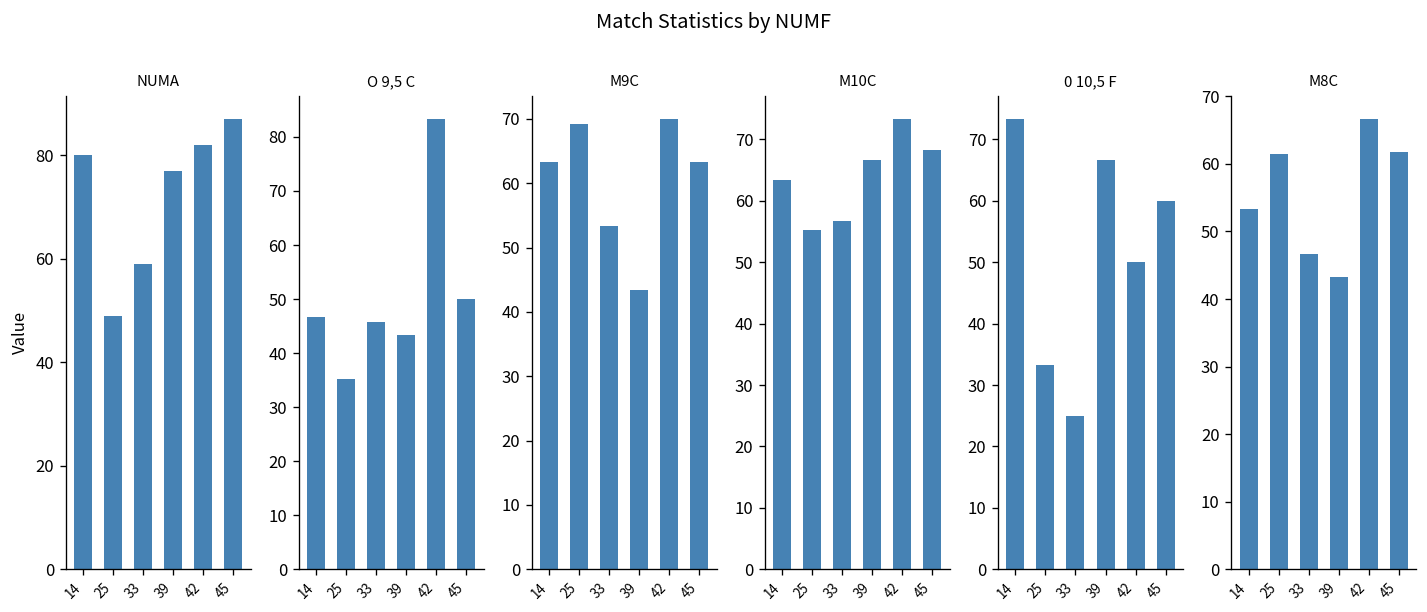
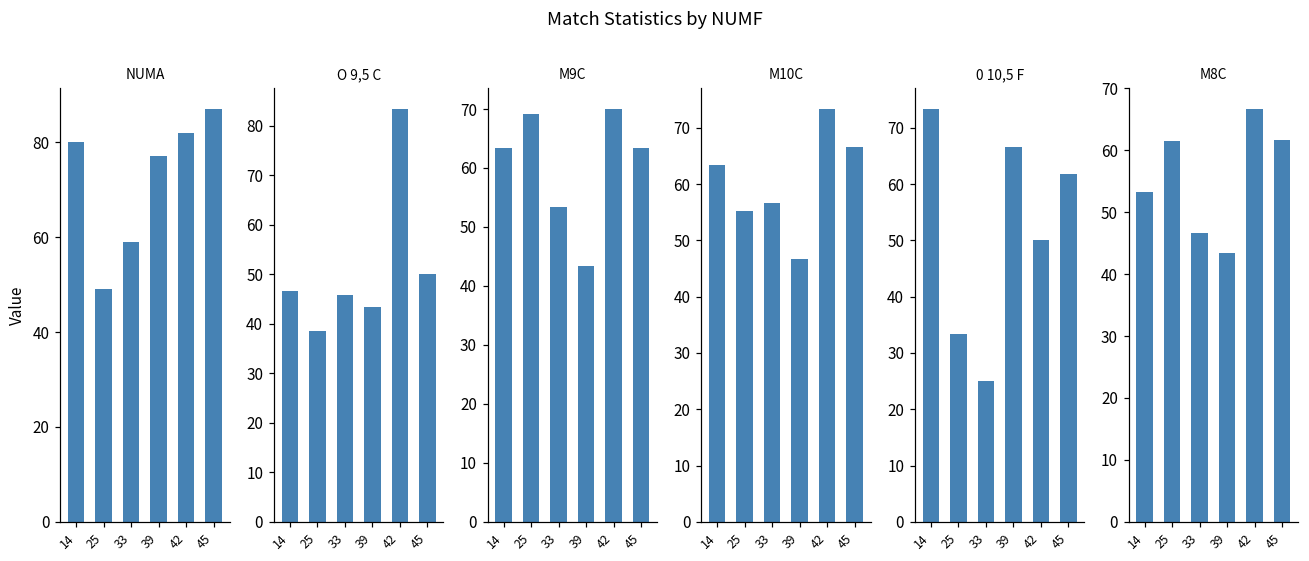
  {
    "NUMA": {
      "14": 80,
      "25": 49,
      "33": 59,
      "39": 77,
      "42": 82,
      "45": 87
    },
    "O 9,5 C": {
      "14": 47,
-     "25": 35,
+     "25": 38,
      "33": 46,
      "39": 43,
      "42": 83,
      "45": 50
    },
    "M9C": {
      "14": 63,
      "25": 69,
      "33": 53,
      "39": 43,
      "42": 70,
      "45": 63
    },
    "M10C": {
      "14": 63,
      "25": 55,
      "33": 57,
-     "39": 67,
+     "39": 47,
      "42": 73,
-     "45": 68
+     "45": 67
    },
    "0 10,5 F": {
      "14": 73,
      "25": 33,
      "33": 25,
      "39": 67,
      "42": 50,
-     "45": 60
+     "45": 62
    },
    "M8C": {
      "14": 53,
      "25": 62,
      "33": 47,
      "39": 43,
      "42": 67,
      "45": 62
    }
  }
